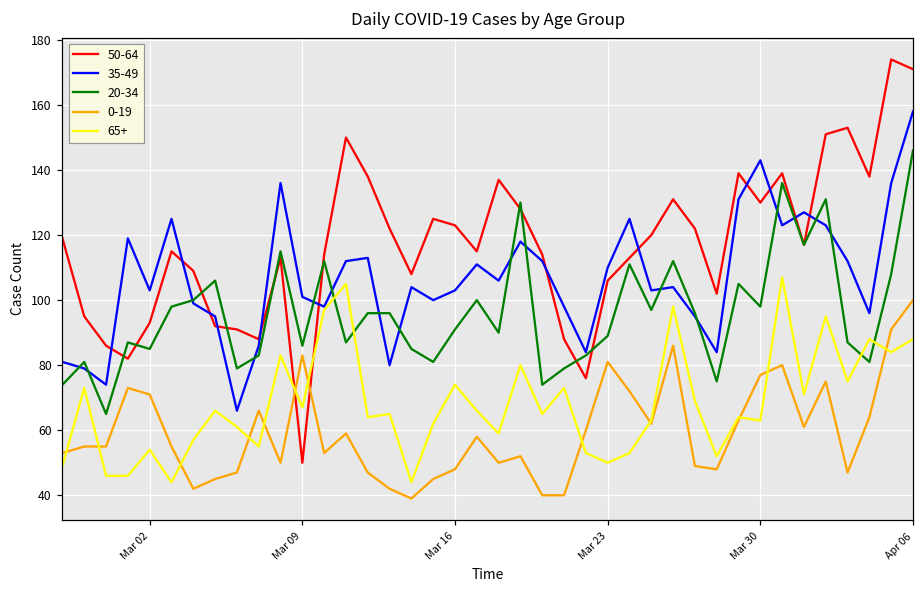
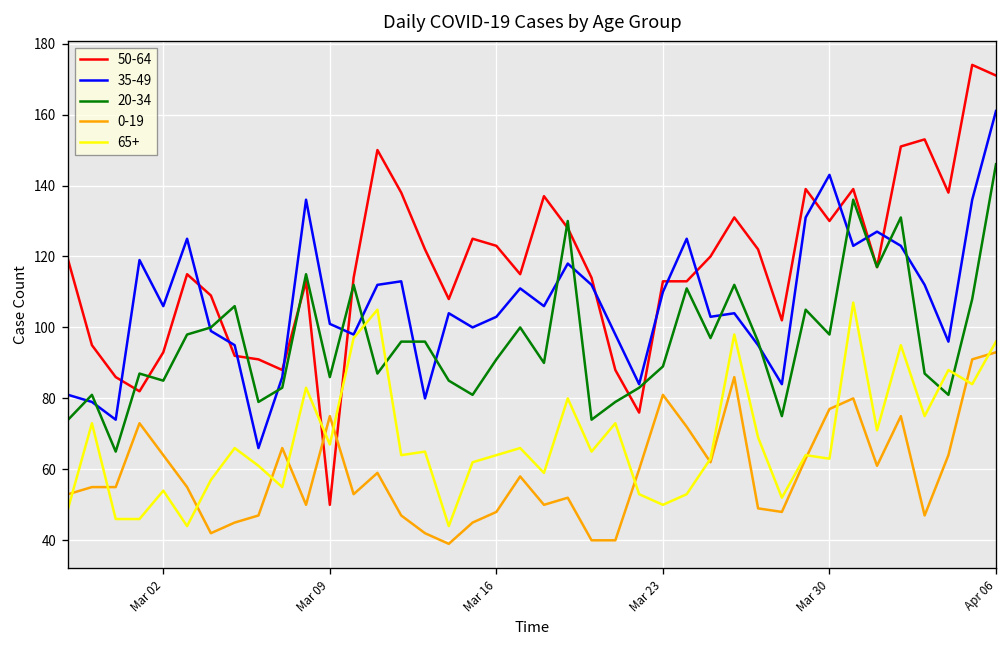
  {
    "50-64": {
      "Mar 02": 93,
      "Mar 09": 50,
      "Mar 16": 123,
-     "Mar 23": 106,
+     "Mar 23": 113,
      "Mar 30": 130,
      "Apr 06": 171
    },
    "35-49": {
-     "Mar 02": 103,
+     "Mar 02": 106,
      "Mar 09": 101,
      "Mar 16": 103,
      "Mar 23": 110,
      "Mar 30": 143,
-     "Apr 06": 158
+     "Apr 06": 161
    },
    "20-34": {
      "Mar 02": 85,
      "Mar 09": 86,
      "Mar 16": 91,
      "Mar 23": 89,
      "Mar 30": 98,
      "Apr 06": 146
    },
    "0-19": {
-     "Mar 02": 71,
-     "Mar 09": 83,
+     "Mar 02": 64,
+     "Mar 09": 75,
      "Mar 16": 48,
      "Mar 23": 81,
      "Mar 30": 77,
-     "Apr 06": 100
+     "Apr 06": 93
    },
    "65+": {
      "Mar 02": 54,
      "Mar 09": 67,
-     "Mar 16": 74,
+     "Mar 16": 64,
      "Mar 23": 50,
      "Mar 30": 63,
-     "Apr 06": 88
+     "Apr 06": 96
    }
  }
